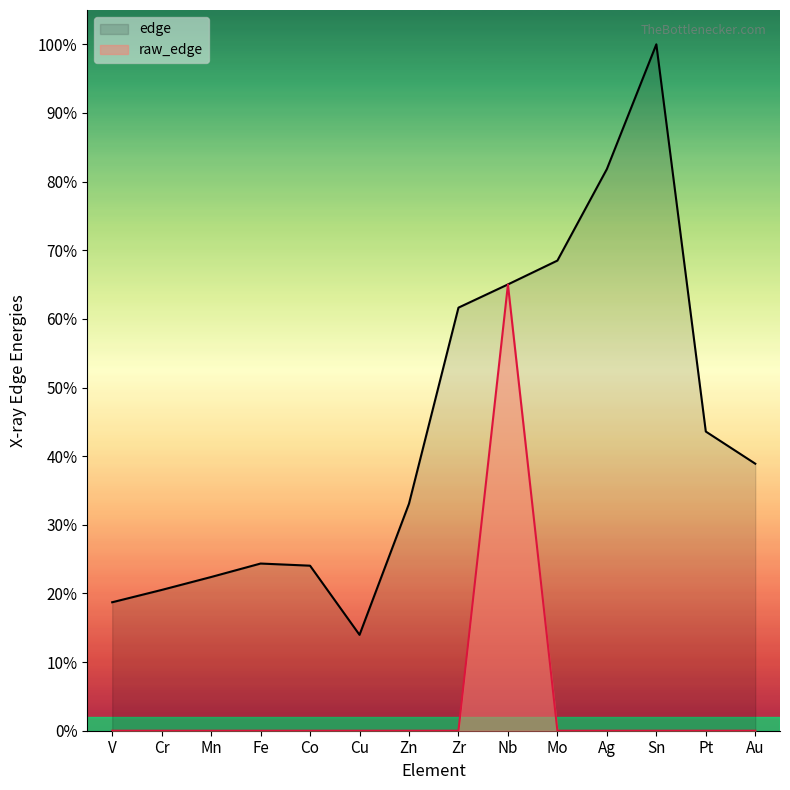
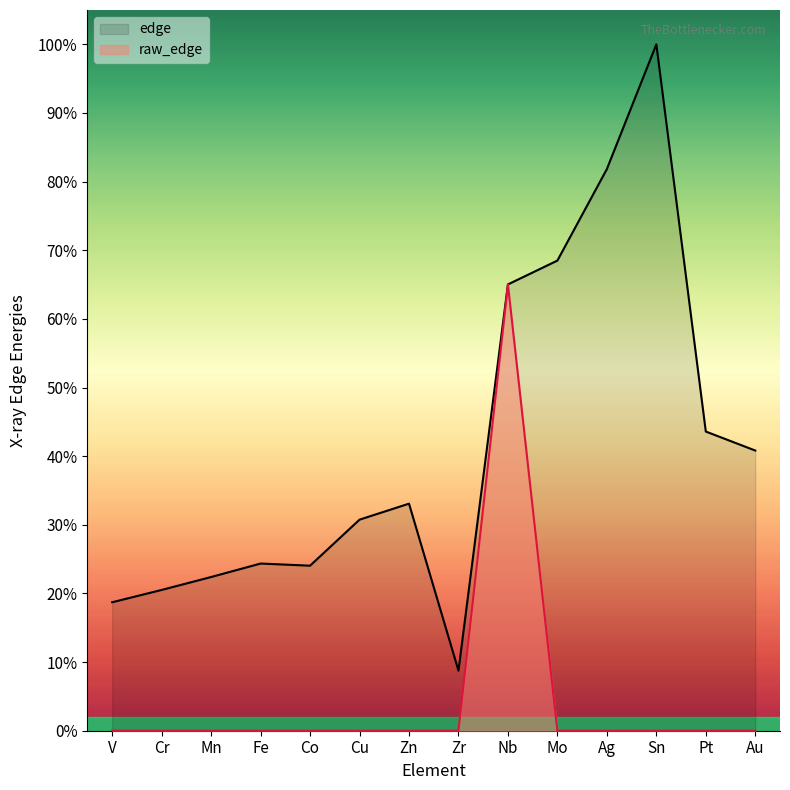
  {
    "edge": {
      "V": "19%",
      "Cr": "21%",
      "Mn": "22%",
      "Fe": "24%",
      "Co": "24%",
-     "Cu": "14%",
+     "Cu": "31%",
      "Zn": "33%",
-     "Zr": "62%",
+     "Zr": "9%",
      "Mo": "68%",
      "Ag": "82%",
      "Sn": "100%",
      "Pt": "44%",
-     "Au": "39%"
+     "Au": "41%"
    }
  }
